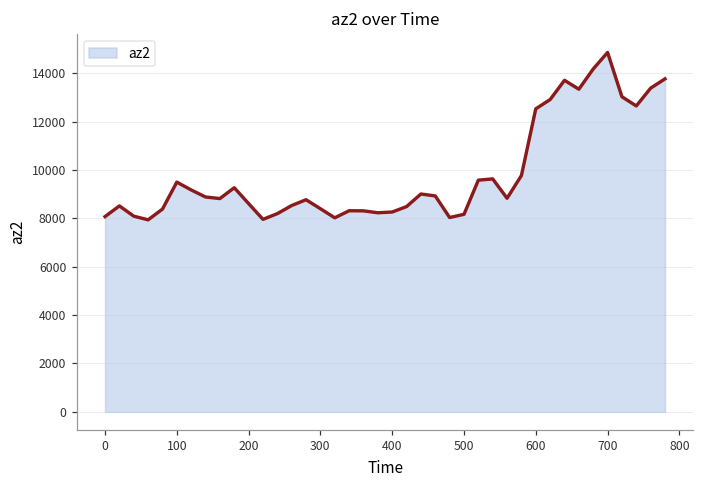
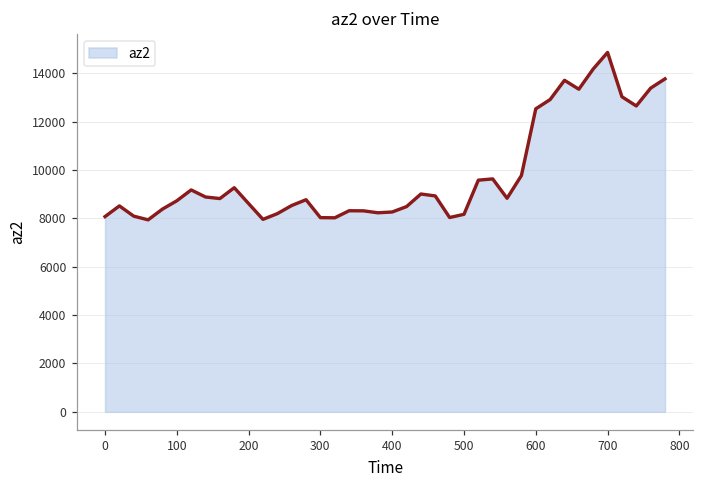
  {
    "0": 8100,
-   "100": 9500,
+   "100": 8700,
    "200": 8600,
-   "300": 8400,
+   "300": 8000,
    "400": 8300,
    "500": 8200,
    "600": 12500,
    "700": 14900
  }
